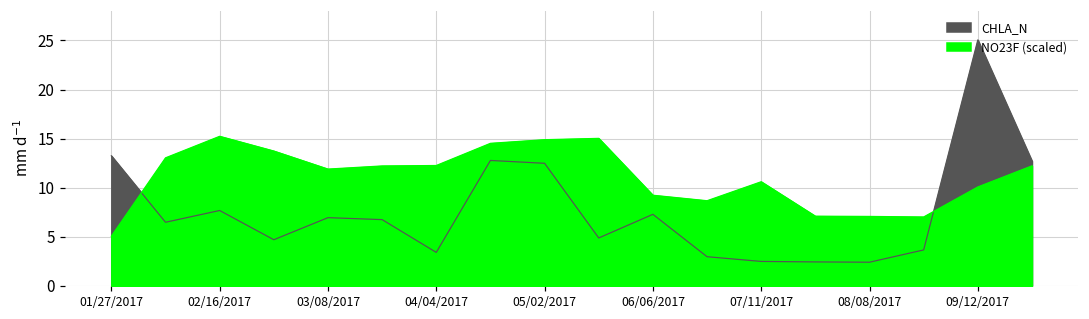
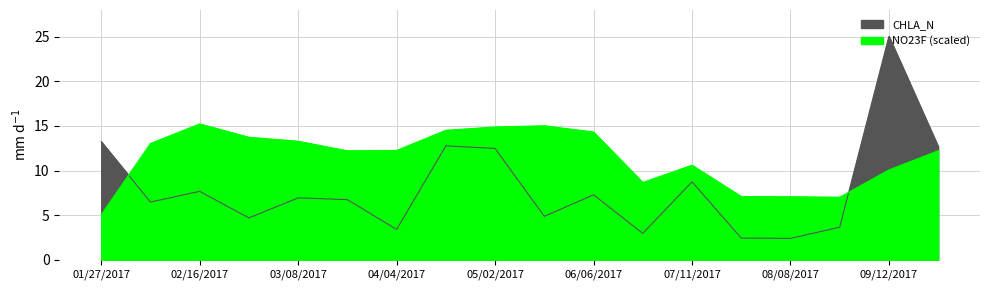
  {
    "CHLA_N": {
      "01/27/2017": 13,
      "02/16/2017": 8,
      "03/08/2017": 7,
      "04/04/2017": 3,
      "05/02/2017": 12,
      "06/06/2017": 7,
-     "07/11/2017": 2,
+     "07/11/2017": 9,
      "08/08/2017": 2,
      "09/12/2017": 25
    },
    "NO23F (scaled)": {
      "01/27/2017": 5,
      "02/16/2017": 15,
-     "03/08/2017": 12,
+     "03/08/2017": 13,
      "04/04/2017": 12,
      "05/02/2017": 15,
-     "06/06/2017": 9,
+     "06/06/2017": 14,
      "07/11/2017": 11,
      "08/08/2017": 7,
      "09/12/2017": 10
    }
  }
